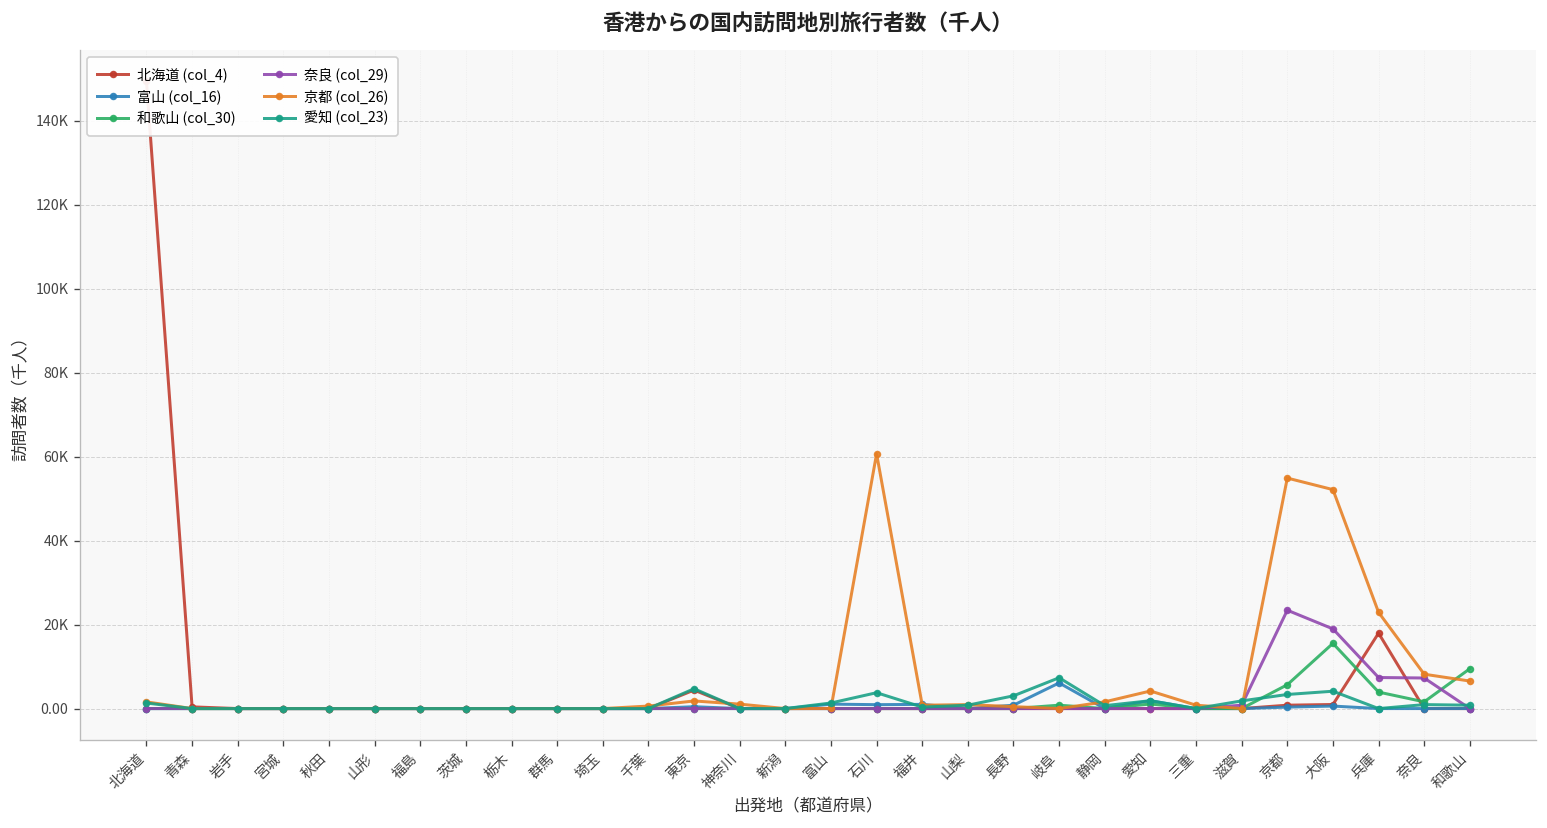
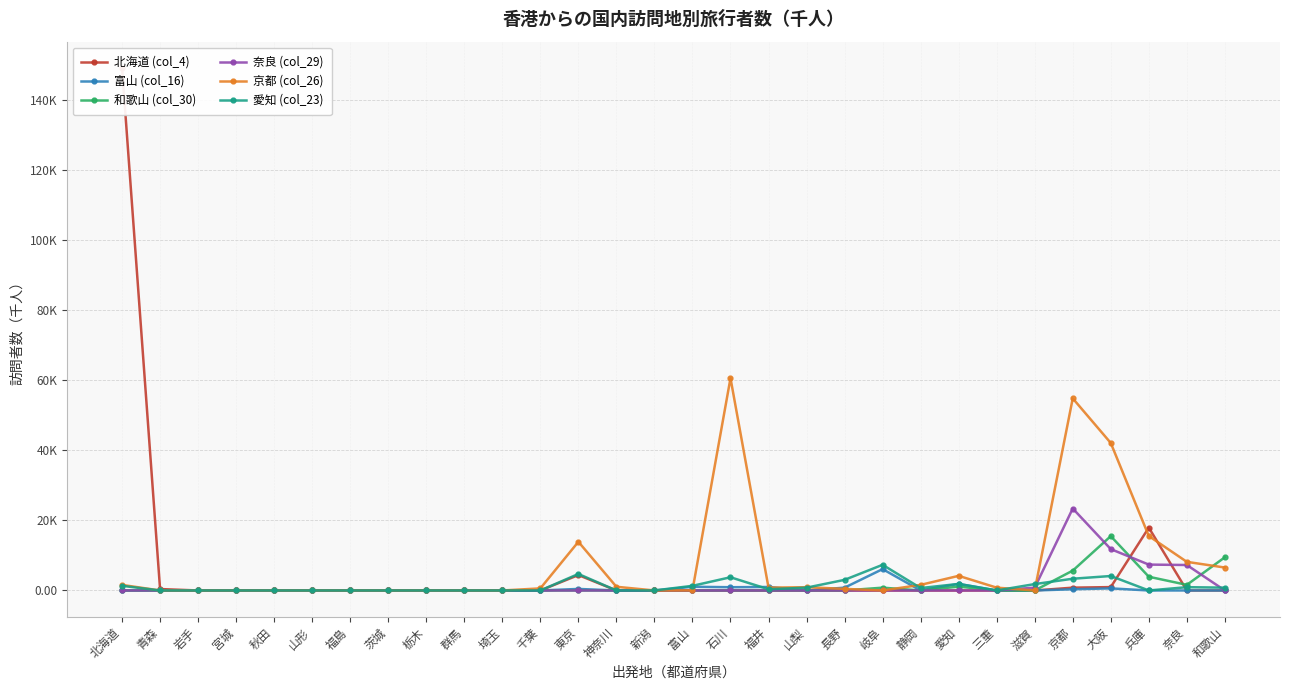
  {
    "北海道 (col_4)": {
      "兵庫": 18000
    },
    "富山 (col_16)": {
      "石川": 1000,
      "岐阜": 6000
    },
    "奈良 (col_29)": {
      "滋賀": 1000,
      "京都": 23000,
-     "大阪": 19000,
+     "大阪": 12000,
      "兵庫": 7000,
      "奈良": 7000
    },
    "京都 (col_26)": {
-     "東京": 2000,
+     "東京": 14000,
      "神奈川": 1000,
      "石川": 61000,
      "静岡": 2000,
      "愛知": 4000,
      "三重": 1000,
      "京都": 55000,
-     "大阪": 52000,
-     "兵庫": 23000,
+     "大阪": 42000,
+     "兵庫": 16000,
      "奈良": 8000,
      "和歌山": 7000
    }
  }
